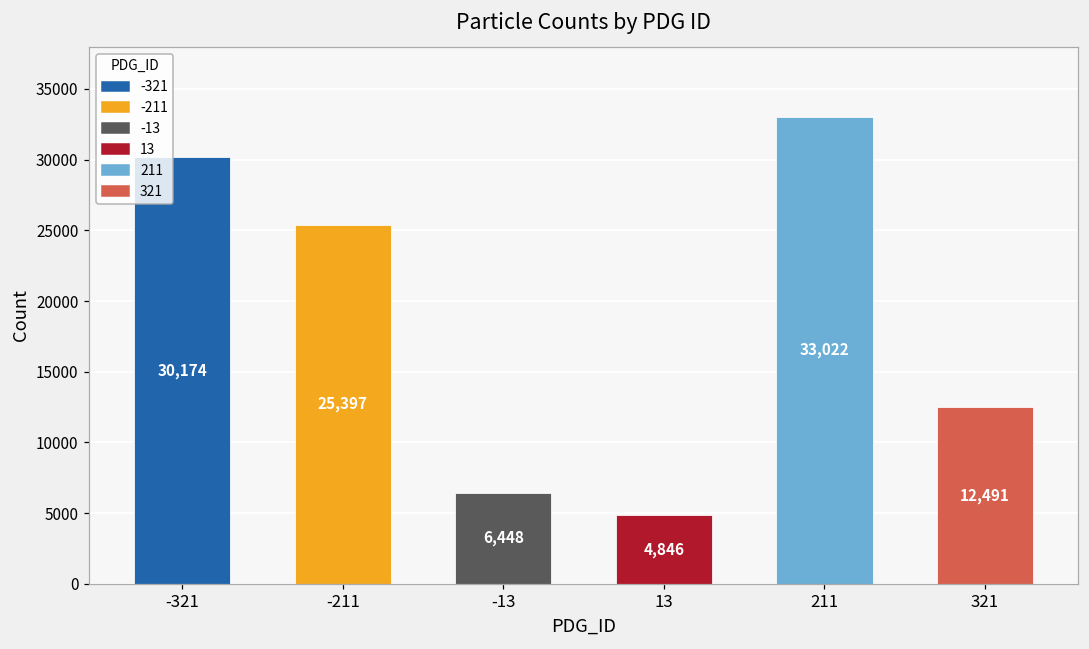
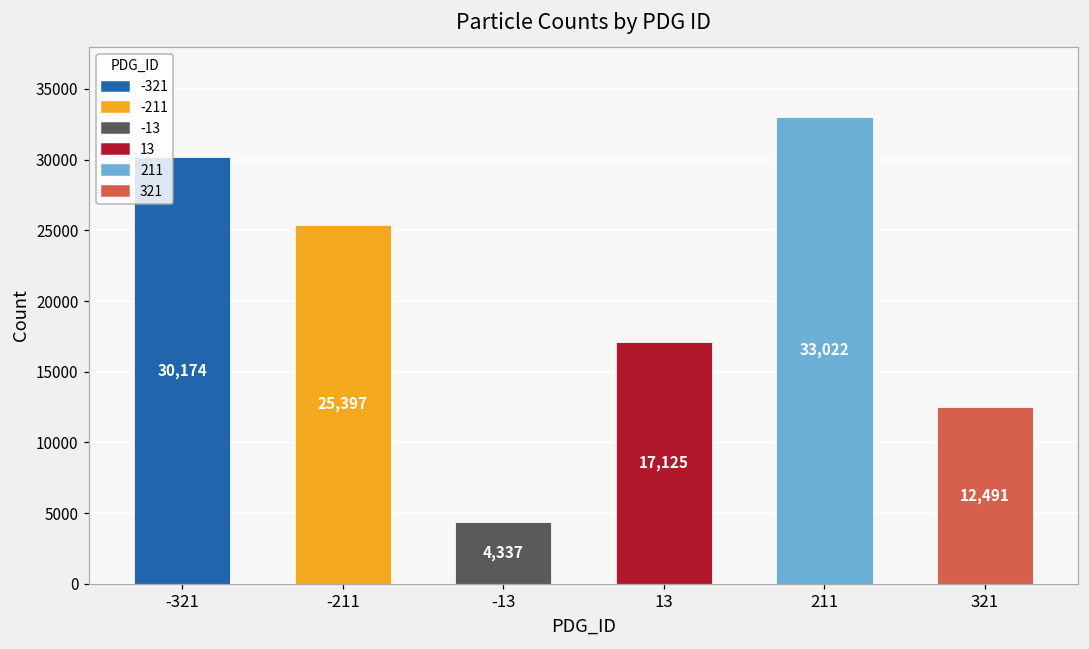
  {
    "-321": "30,174",
    "-211": "25,397",
-   "-13": "6,448",
-   "13": "4,846",
+   "-13": "4,337",
+   "13": "17,125",
    "211": "33,022",
    "321": "12,491"
  }
